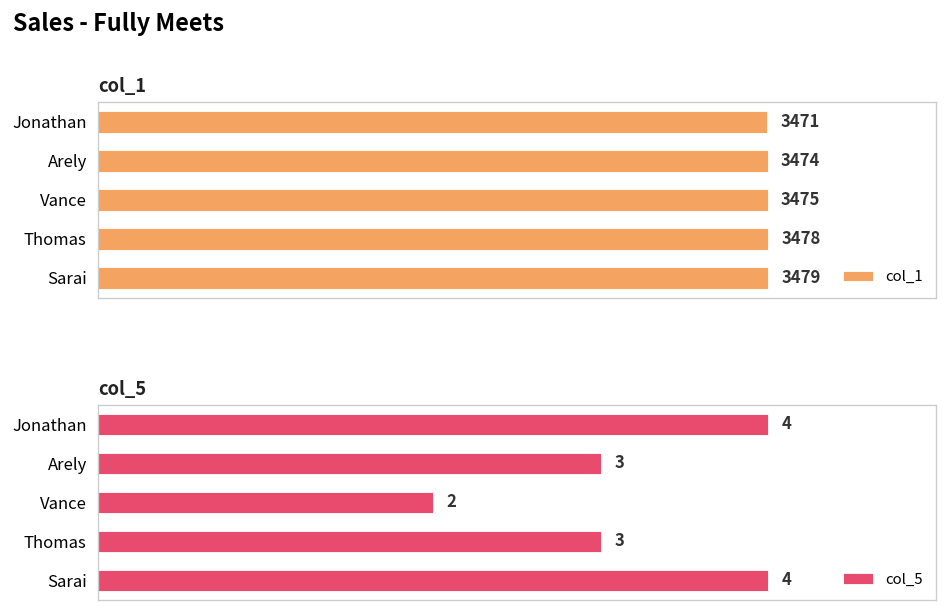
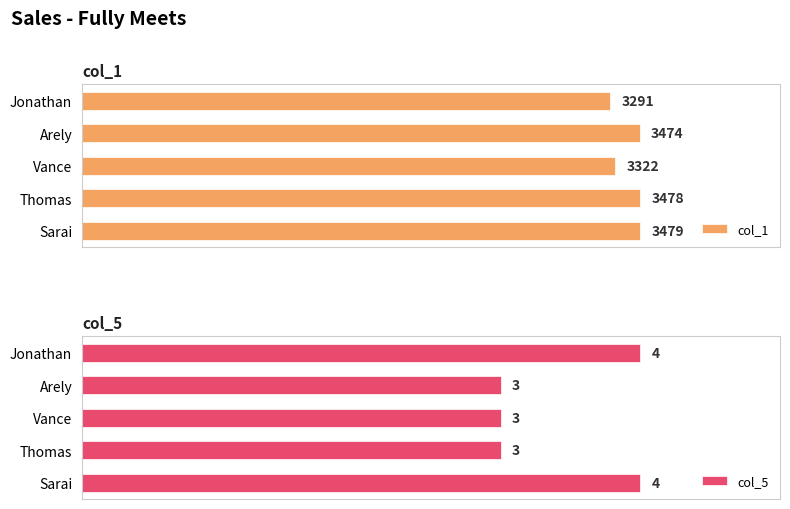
  {
    "col_1": {
-     "Jonathan": 3471,
+     "Jonathan": 3291,
      "Arely": 3474,
-     "Vance": 3475,
+     "Vance": 3322,
      "Thomas": 3478,
      "Sarai": 3479
    },
    "col_5": {
      "Jonathan": 4,
      "Arely": 3,
-     "Vance": 2,
+     "Vance": 3,
      "Thomas": 3,
      "Sarai": 4
    }
  }
